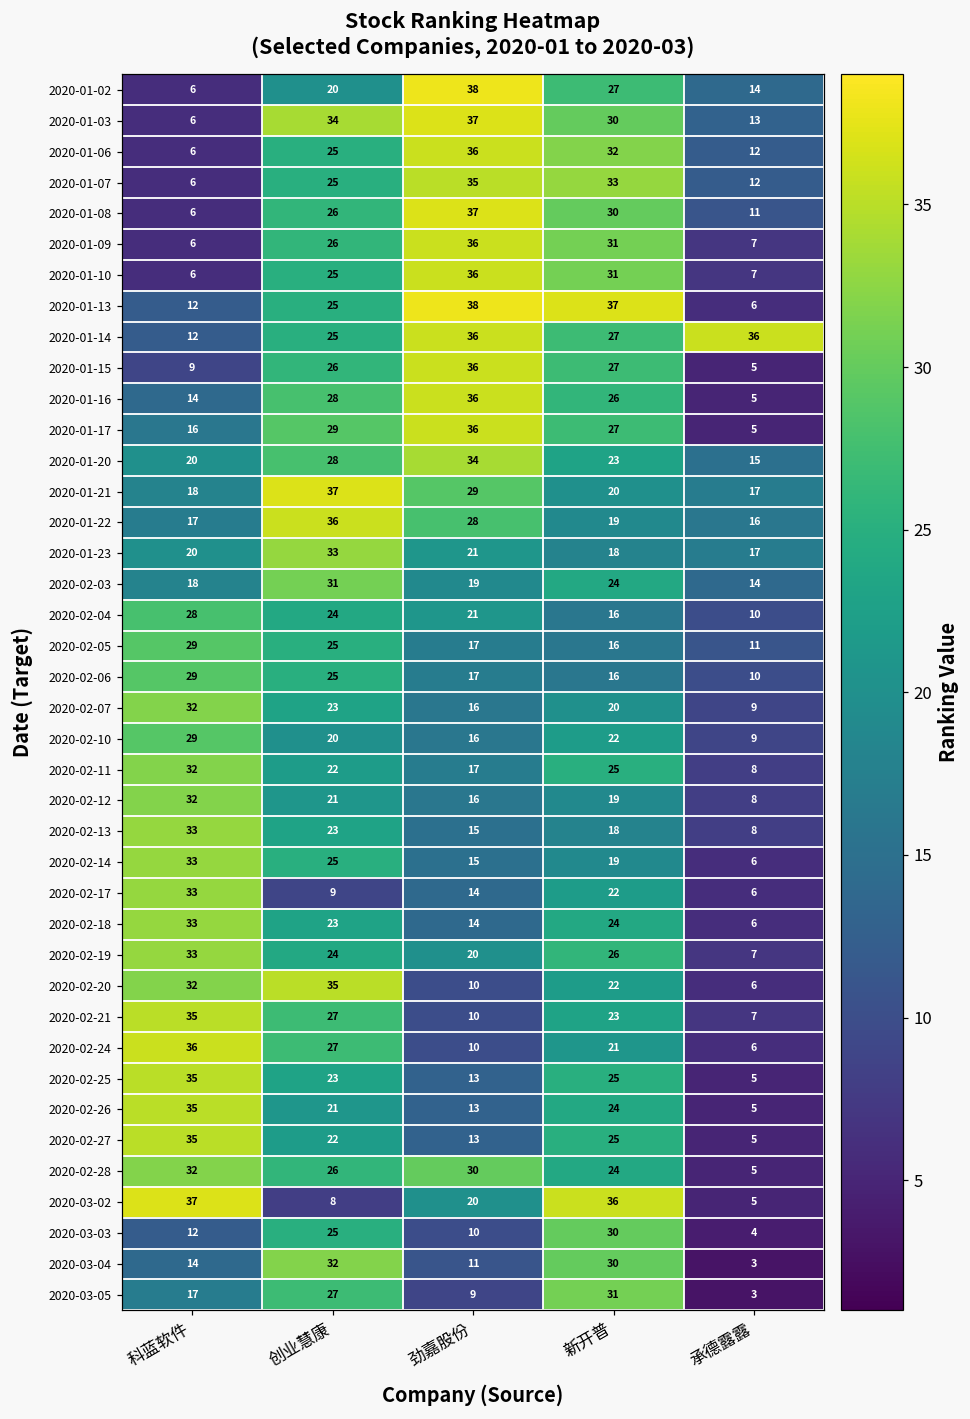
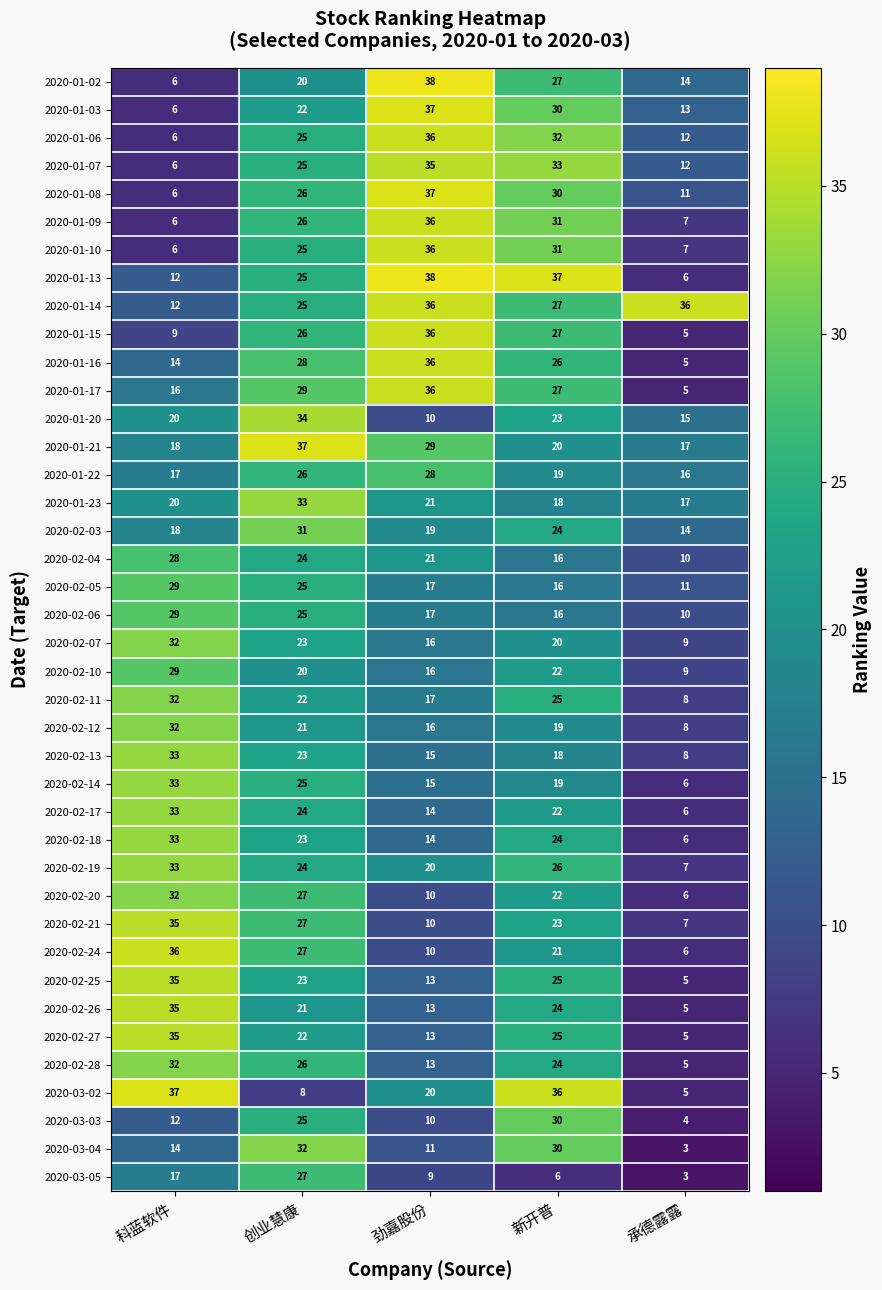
  {
    "2020-01-02": {
      "科蓝软件": 6,
      "创业慧康": 20,
      "劲嘉股份": 38,
      "新开普": 27,
      "承德露露": 14
    },
    "2020-01-03": {
      "科蓝软件": 6,
-     "创业慧康": 34,
+     "创业慧康": 22,
      "劲嘉股份": 37,
      "新开普": 30,
      "承德露露": 13
    },
    "2020-01-06": {
      "科蓝软件": 6,
      "创业慧康": 25,
      "劲嘉股份": 36,
      "新开普": 32,
      "承德露露": 12
    },
    "2020-01-07": {
      "科蓝软件": 6,
      "创业慧康": 25,
      "劲嘉股份": 35,
      "新开普": 33,
      "承德露露": 12
    },
    "2020-01-08": {
      "科蓝软件": 6,
      "创业慧康": 26,
      "劲嘉股份": 37,
      "新开普": 30,
      "承德露露": 11
    },
    "2020-01-09": {
      "科蓝软件": 6,
      "创业慧康": 26,
      "劲嘉股份": 36,
      "新开普": 31,
      "承德露露": 7
    },
    "2020-01-10": {
      "科蓝软件": 6,
      "创业慧康": 25,
      "劲嘉股份": 36,
      "新开普": 31,
      "承德露露": 7
    },
    "2020-01-13": {
      "科蓝软件": 12,
      "创业慧康": 25,
      "劲嘉股份": 38,
      "新开普": 37,
      "承德露露": 6
    },
    "2020-01-14": {
      "科蓝软件": 12,
      "创业慧康": 25,
      "劲嘉股份": 36,
      "新开普": 27,
      "承德露露": 36
    },
    "2020-01-15": {
      "科蓝软件": 9,
      "创业慧康": 26,
      "劲嘉股份": 36,
      "新开普": 27,
      "承德露露": 5
    },
    "2020-01-16": {
      "科蓝软件": 14,
      "创业慧康": 28,
      "劲嘉股份": 36,
      "新开普": 26,
      "承德露露": 5
    },
    "2020-01-17": {
      "科蓝软件": 16,
      "创业慧康": 29,
      "劲嘉股份": 36,
      "新开普": 27,
      "承德露露": 5
    },
    "2020-01-20": {
      "科蓝软件": 20,
-     "创业慧康": 28,
-     "劲嘉股份": 34,
+     "创业慧康": 34,
+     "劲嘉股份": 10,
      "新开普": 23,
      "承德露露": 15
    },
    "2020-01-21": {
      "科蓝软件": 18,
      "创业慧康": 37,
      "劲嘉股份": 29,
      "新开普": 20,
      "承德露露": 17
    },
    "2020-01-22": {
      "科蓝软件": 17,
-     "创业慧康": 36,
+     "创业慧康": 26,
      "劲嘉股份": 28,
      "新开普": 19,
      "承德露露": 16
    },
    "2020-01-23": {
      "科蓝软件": 20,
      "创业慧康": 33,
      "劲嘉股份": 21,
      "新开普": 18,
      "承德露露": 17
    },
    "2020-02-03": {
      "科蓝软件": 18,
      "创业慧康": 31,
      "劲嘉股份": 19,
      "新开普": 24,
      "承德露露": 14
    },
    "2020-02-04": {
      "科蓝软件": 28,
      "创业慧康": 24,
      "劲嘉股份": 21,
      "新开普": 16,
      "承德露露": 10
    },
    "2020-02-05": {
      "科蓝软件": 29,
      "创业慧康": 25,
      "劲嘉股份": 17,
      "新开普": 16,
      "承德露露": 11
    },
    "2020-02-06": {
      "科蓝软件": 29,
      "创业慧康": 25,
      "劲嘉股份": 17,
      "新开普": 16,
      "承德露露": 10
    },
    "2020-02-07": {
      "科蓝软件": 32,
      "创业慧康": 23,
      "劲嘉股份": 16,
      "新开普": 20,
      "承德露露": 9
    },
    "2020-02-10": {
      "科蓝软件": 29,
      "创业慧康": 20,
      "劲嘉股份": 16,
      "新开普": 22,
      "承德露露": 9
    },
    "2020-02-11": {
      "科蓝软件": 32,
      "创业慧康": 22,
      "劲嘉股份": 17,
      "新开普": 25,
      "承德露露": 8
    },
    "2020-02-12": {
      "科蓝软件": 32,
      "创业慧康": 21,
      "劲嘉股份": 16,
      "新开普": 19,
      "承德露露": 8
    },
    "2020-02-13": {
      "科蓝软件": 33,
      "创业慧康": 23,
      "劲嘉股份": 15,
      "新开普": 18,
      "承德露露": 8
    },
    "2020-02-14": {
      "科蓝软件": 33,
      "创业慧康": 25,
      "劲嘉股份": 15,
      "新开普": 19,
      "承德露露": 6
    },
    "2020-02-17": {
      "科蓝软件": 33,
-     "创业慧康": 9,
+     "创业慧康": 24,
      "劲嘉股份": 14,
      "新开普": 22,
      "承德露露": 6
    },
    "2020-02-18": {
      "科蓝软件": 33,
      "创业慧康": 23,
      "劲嘉股份": 14,
      "新开普": 24,
      "承德露露": 6
    },
    "2020-02-19": {
      "科蓝软件": 33,
      "创业慧康": 24,
      "劲嘉股份": 20,
      "新开普": 26,
      "承德露露": 7
    },
    "2020-02-20": {
      "科蓝软件": 32,
-     "创业慧康": 35,
+     "创业慧康": 27,
      "劲嘉股份": 10,
      "新开普": 22,
      "承德露露": 6
    },
    "2020-02-21": {
      "科蓝软件": 35,
      "创业慧康": 27,
      "劲嘉股份": 10,
      "新开普": 23,
      "承德露露": 7
    },
    "2020-02-24": {
      "科蓝软件": 36,
      "创业慧康": 27,
      "劲嘉股份": 10,
      "新开普": 21,
      "承德露露": 6
    },
    "2020-02-25": {
      "科蓝软件": 35,
      "创业慧康": 23,
      "劲嘉股份": 13,
      "新开普": 25,
      "承德露露": 5
    },
    "2020-02-26": {
      "科蓝软件": 35,
      "创业慧康": 21,
      "劲嘉股份": 13,
      "新开普": 24,
      "承德露露": 5
    },
    "2020-02-27": {
      "科蓝软件": 35,
      "创业慧康": 22,
      "劲嘉股份": 13,
      "新开普": 25,
      "承德露露": 5
    },
    "2020-02-28": {
      "科蓝软件": 32,
      "创业慧康": 26,
-     "劲嘉股份": 30,
+     "劲嘉股份": 13,
      "新开普": 24,
      "承德露露": 5
    },
    "2020-03-02": {
      "科蓝软件": 37,
      "创业慧康": 8,
      "劲嘉股份": 20,
      "新开普": 36,
      "承德露露": 5
    },
    "2020-03-03": {
      "科蓝软件": 12,
      "创业慧康": 25,
      "劲嘉股份": 10,
      "新开普": 30,
      "承德露露": 4
    },
    "2020-03-04": {
      "科蓝软件": 14,
      "创业慧康": 32,
      "劲嘉股份": 11,
      "新开普": 30,
      "承德露露": 3
    },
    "2020-03-05": {
      "科蓝软件": 17,
      "创业慧康": 27,
      "劲嘉股份": 9,
-     "新开普": 31,
+     "新开普": 6,
      "承德露露": 3
    }
  }
